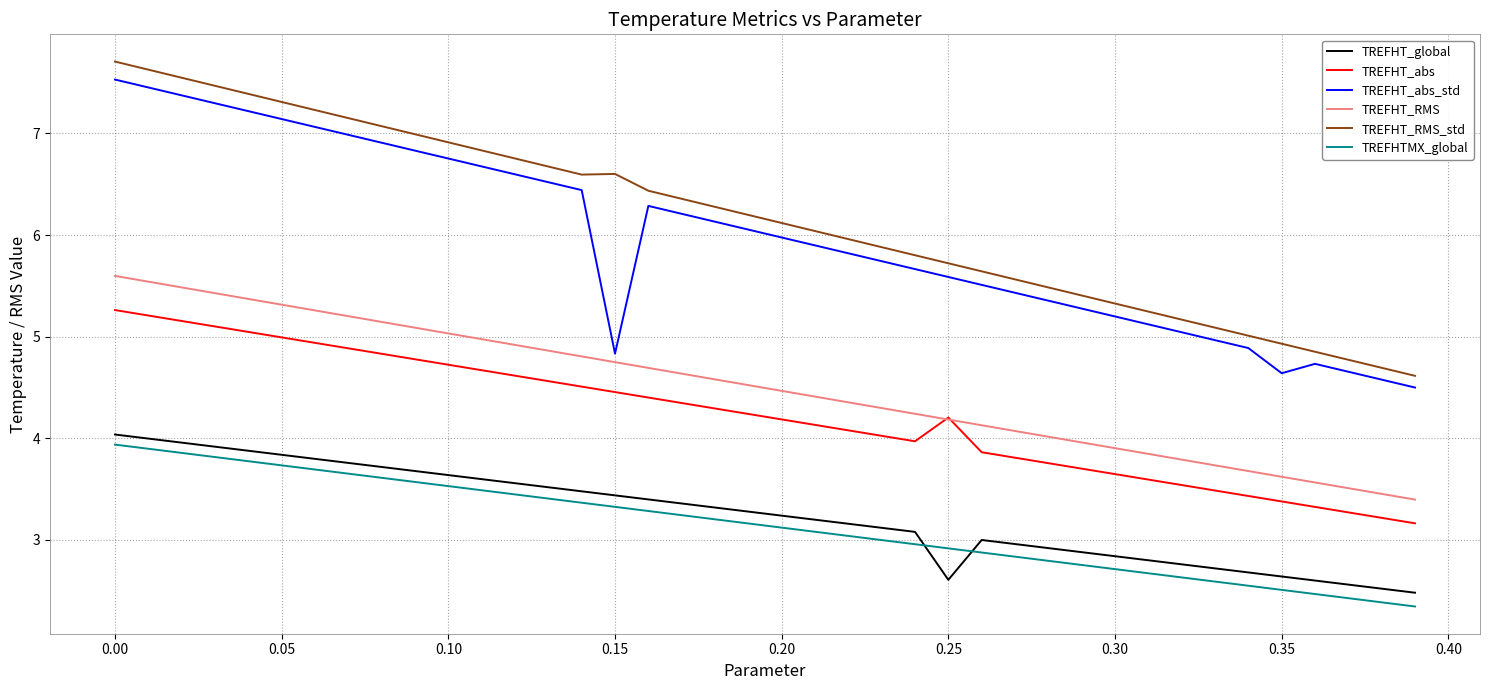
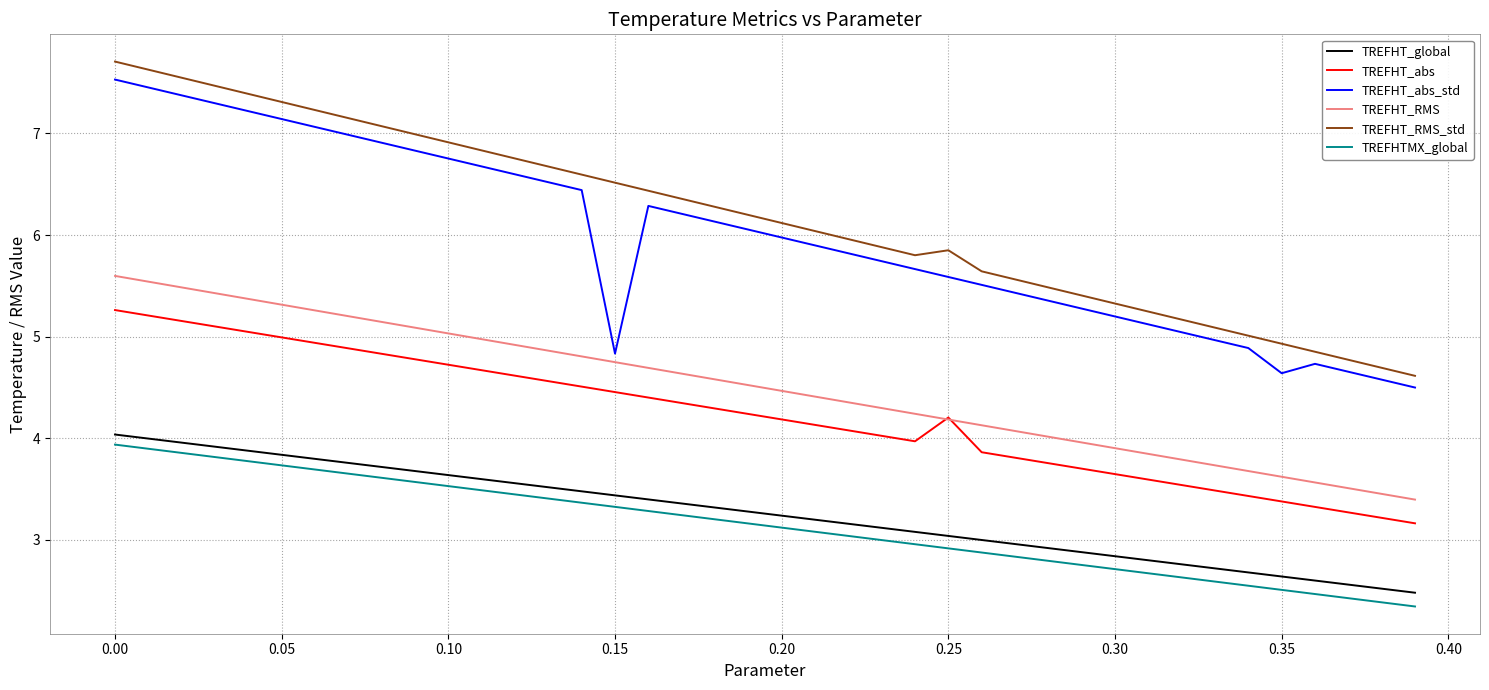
  {
    "TREFHT_global": {
      "0.00": 4.04,
      "0.05": 3.84,
      "0.10": 3.64,
      "0.15": 3.44,
      "0.20": 3.24,
-     "0.25": 2.61,
+     "0.25": 3.04,
      "0.30": 2.84,
      "0.35": 2.64
    },
    "TREFHT_abs": {
      "0.00": 5.26,
      "0.05": 4.99,
      "0.10": 4.72,
      "0.15": 4.45,
      "0.20": 4.19,
      "0.30": 3.65,
      "0.35": 3.38
    },
    "TREFHT_abs_std": {
      "0.00": 7.53,
      "0.05": 7.14,
      "0.10": 6.75,
      "0.15": 4.83,
      "0.20": 5.98,
      "0.25": 5.59,
      "0.30": 5.20,
      "0.35": 4.64
    },
    "TREFHT_RMS": {
      "0.00": 5.60,
      "0.05": 5.31,
      "0.10": 5.03,
      "0.15": 4.75,
      "0.20": 4.47,
      "0.30": 3.90,
      "0.35": 3.62
    },
    "TREFHT_RMS_std": {
      "0.00": 7.71,
      "0.05": 7.31,
      "0.10": 6.91,
-     "0.15": 6.60,
+     "0.15": 6.51,
      "0.20": 6.12,
-     "0.25": 5.72,
+     "0.25": 5.85,
      "0.30": 5.33,
      "0.35": 4.93
    },
    "TREFHTMX_global": {
      "0.00": 3.94,
      "0.05": 3.73,
      "0.10": 3.53,
      "0.15": 3.33,
      "0.20": 3.12,
      "0.25": 2.92,
      "0.30": 2.71,
      "0.35": 2.51
    }
  }
